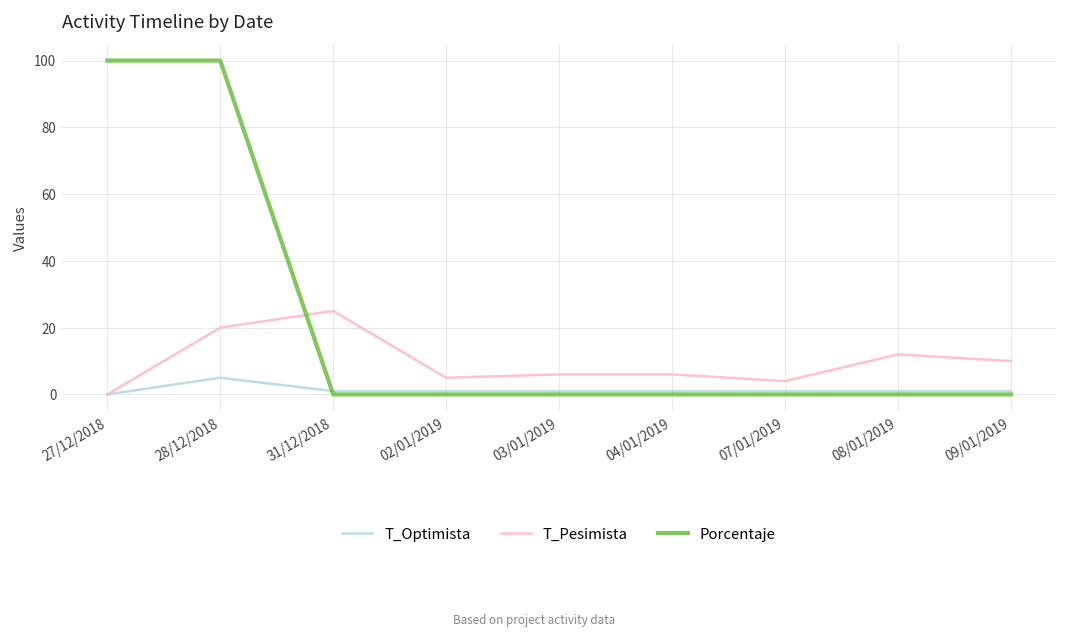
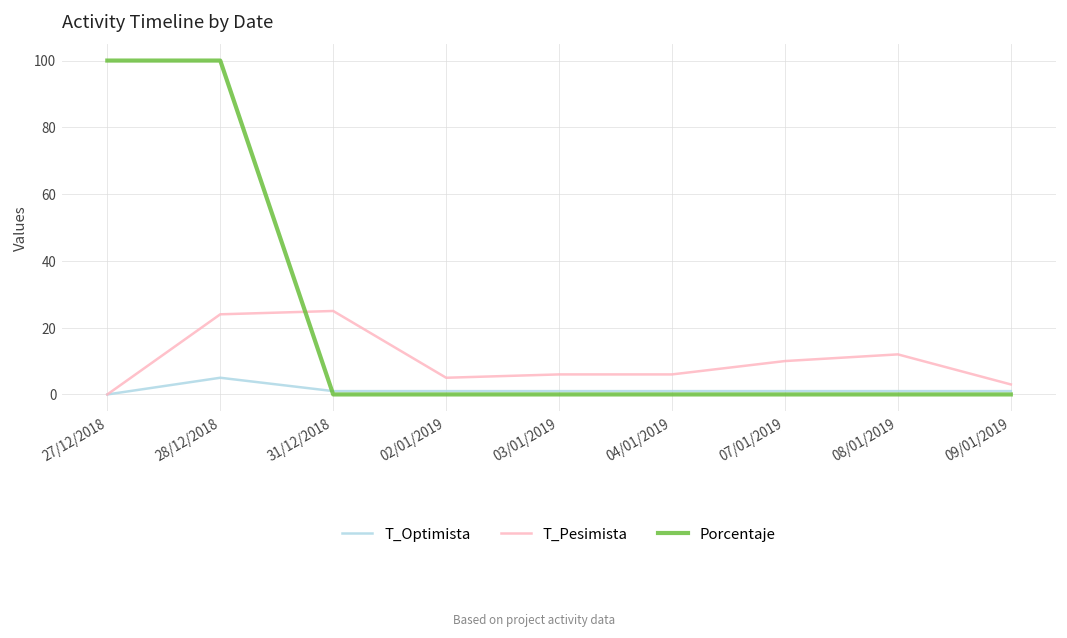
  {
    "T_Optimista": {
      "28/12/2018": 5,
      "31/12/2018": 1,
      "02/01/2019": 1,
      "03/01/2019": 1,
      "04/01/2019": 1,
      "07/01/2019": 1,
      "08/01/2019": 1,
      "09/01/2019": 1
    },
    "T_Pesimista": {
-     "28/12/2018": 20,
+     "28/12/2018": 24,
      "31/12/2018": 25,
      "02/01/2019": 5,
      "03/01/2019": 6,
      "04/01/2019": 6,
-     "07/01/2019": 4,
+     "07/01/2019": 10,
      "08/01/2019": 12,
-     "09/01/2019": 10
+     "09/01/2019": 3
    },
    "Porcentaje": {
      "27/12/2018": 100,
      "28/12/2018": 100,
      "31/12/2018": 0,
      "02/01/2019": 0,
      "03/01/2019": 0,
      "04/01/2019": 0,
      "07/01/2019": 0,
      "08/01/2019": 0,
      "09/01/2019": 0
    }
  }
